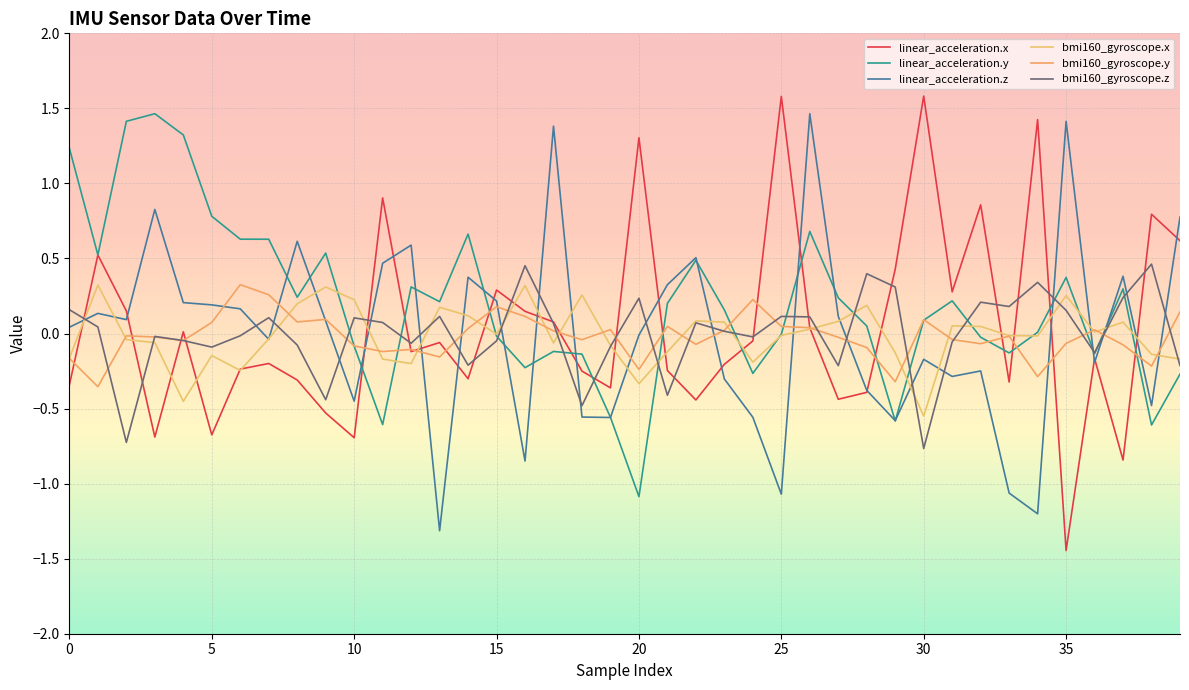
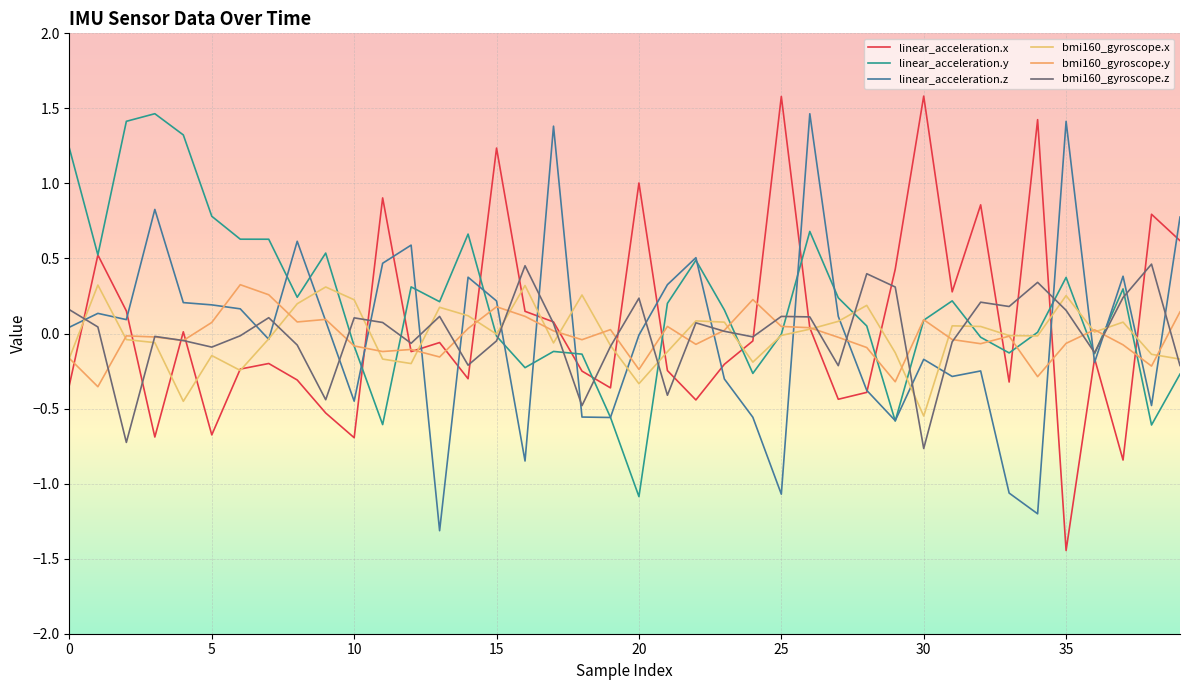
  {
    "linear_acceleration.x": {
      "0": -0.34,
      "5": -0.68,
      "10": -0.69,
-     "15": 0.29,
-     "20": 1.30,
+     "15": 1.24,
+     "20": 1.00,
      "25": 1.58,
      "30": 1.58,
      "35": -1.45
    }
  }
